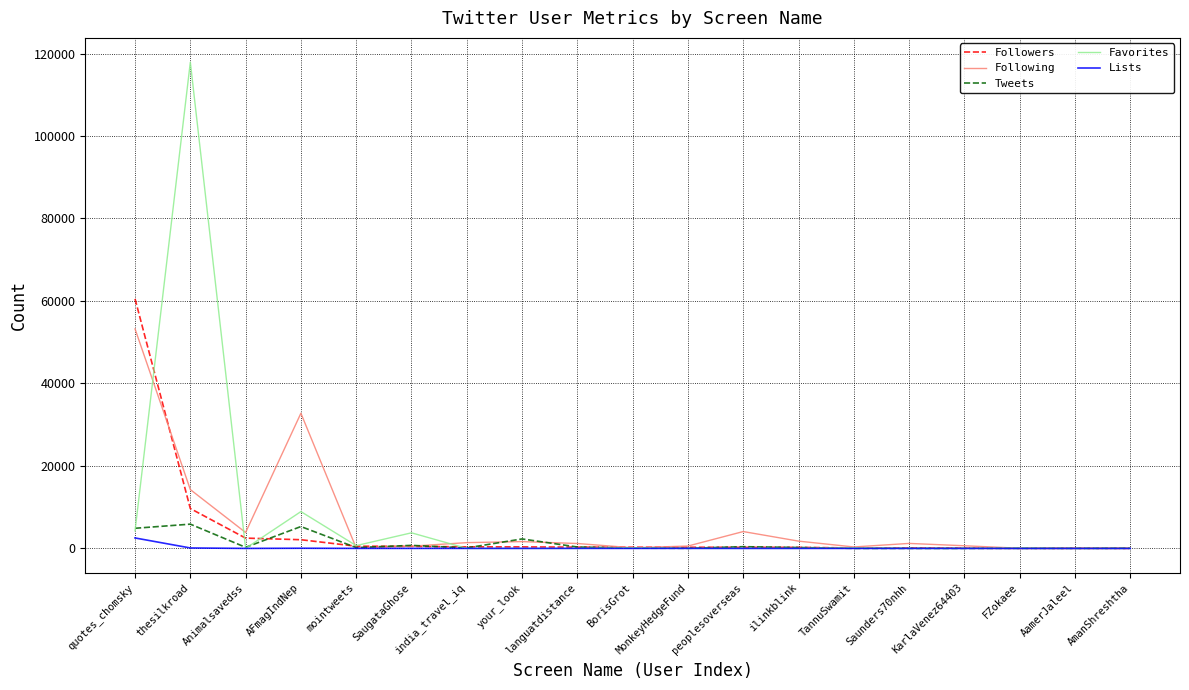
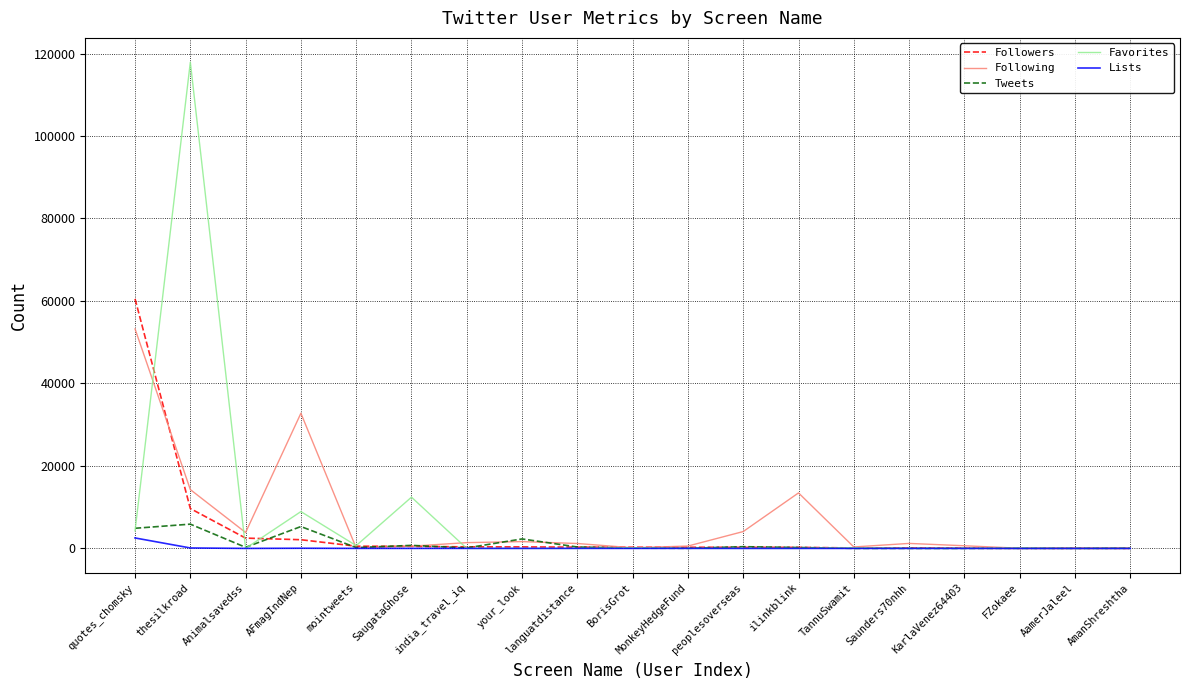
  {
    "Followers": {
      "quotes_chomsky": 61000,
      "thesilkroad": 10000,
      "Animalsavedss": 2000,
      "AFmagIndNep": 2000
    },
    "Following": {
      "quotes_chomsky": 53000,
      "thesilkroad": 14000,
      "Animalsavedss": 4000,
      "AFmagIndNep": 33000,
      "india_travel_iq": 1000,
      "your_look": 2000,
      "languatdistance": 1000,
      "peoplesoverseas": 4000,
-     "ilinkblink": 2000,
+     "ilinkblink": 13000,
      "Saunders70nhh": 1000
    },
    "Tweets": {
      "thesilkroad": 6000,
      "AFmagIndNep": 5000,
      "your_look": 2000
    },
    "Favorites": {
      "thesilkroad": 118000,
      "AFmagIndNep": 9000,
-     "SaugataGhose": 4000
+     "SaugataGhose": 12000
    },
    "Lists": {
      "quotes_chomsky": 3000,
      "thesilkroad": 0,
      "AFmagIndNep": 0
    }
  }
